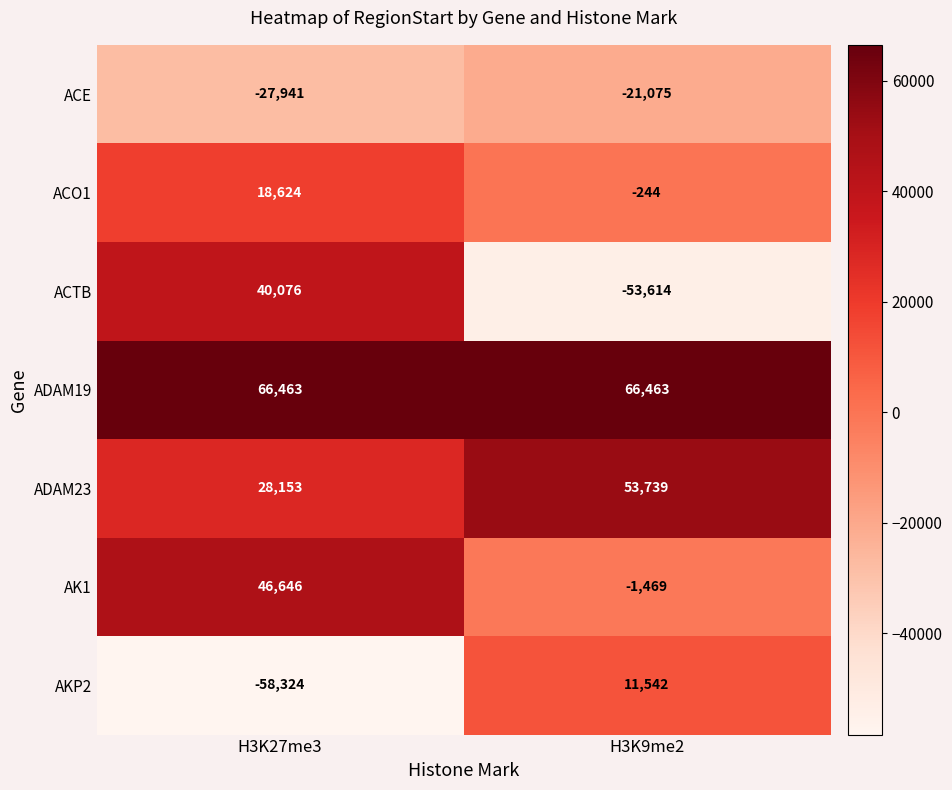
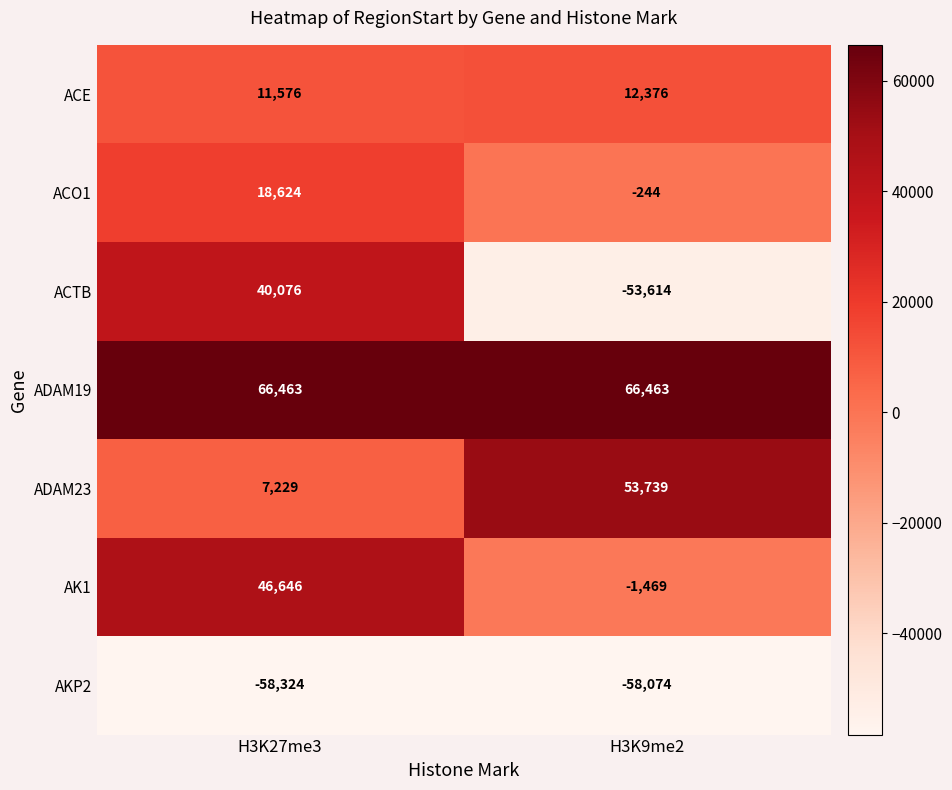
  {
    "ACE": {
-     "H3K27me3": "-27,941",
-     "H3K9me2": "-21,075"
+     "H3K27me3": "11,576",
+     "H3K9me2": "12,376"
    },
    "ACO1": {
      "H3K27me3": "18,624",
      "H3K9me2": "-244"
    },
    "ACTB": {
      "H3K27me3": "40,076",
      "H3K9me2": "-53,614"
    },
    "ADAM19": {
      "H3K27me3": "66,463",
      "H3K9me2": "66,463"
    },
    "ADAM23": {
-     "H3K27me3": "28,153",
+     "H3K27me3": "7,229",
      "H3K9me2": "53,739"
    },
    "AK1": {
      "H3K27me3": "46,646",
      "H3K9me2": "-1,469"
    },
    "AKP2": {
      "H3K27me3": "-58,324",
-     "H3K9me2": "11,542"
+     "H3K9me2": "-58,074"
    }
  }
